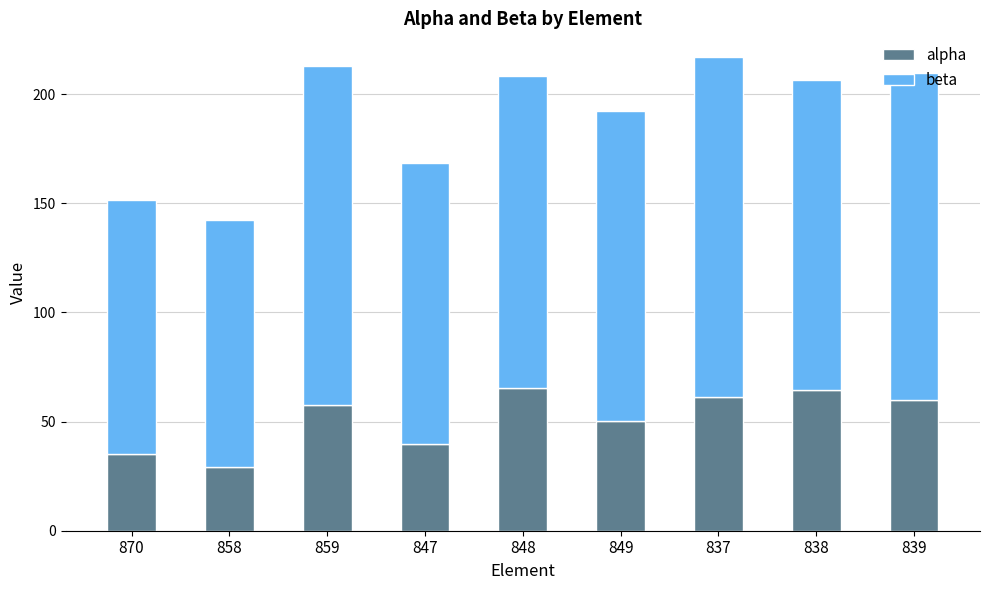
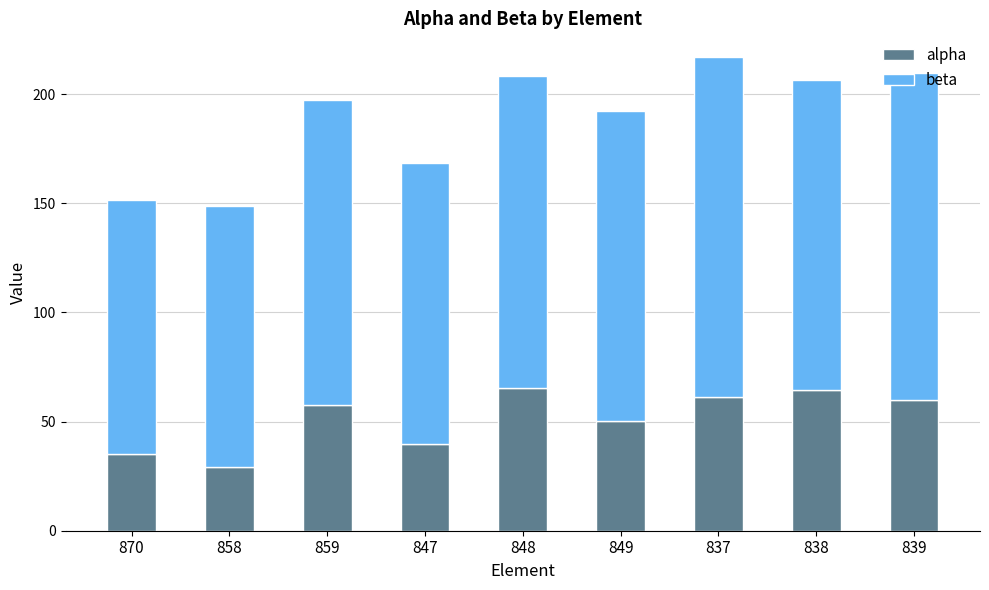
  {
    "alpha": {
      "870": 35,
      "858": 29,
      "859": 58,
      "847": 40,
      "848": 65,
      "849": 50,
      "837": 61,
      "838": 64,
      "839": 60
    },
    "beta": {
      "870": 116,
-     "858": 113,
-     "859": 155,
+     "858": 119,
+     "859": 140,
      "847": 129,
      "848": 143,
      "849": 142,
      "837": 156,
      "838": 142,
      "839": 150
    }
  }
